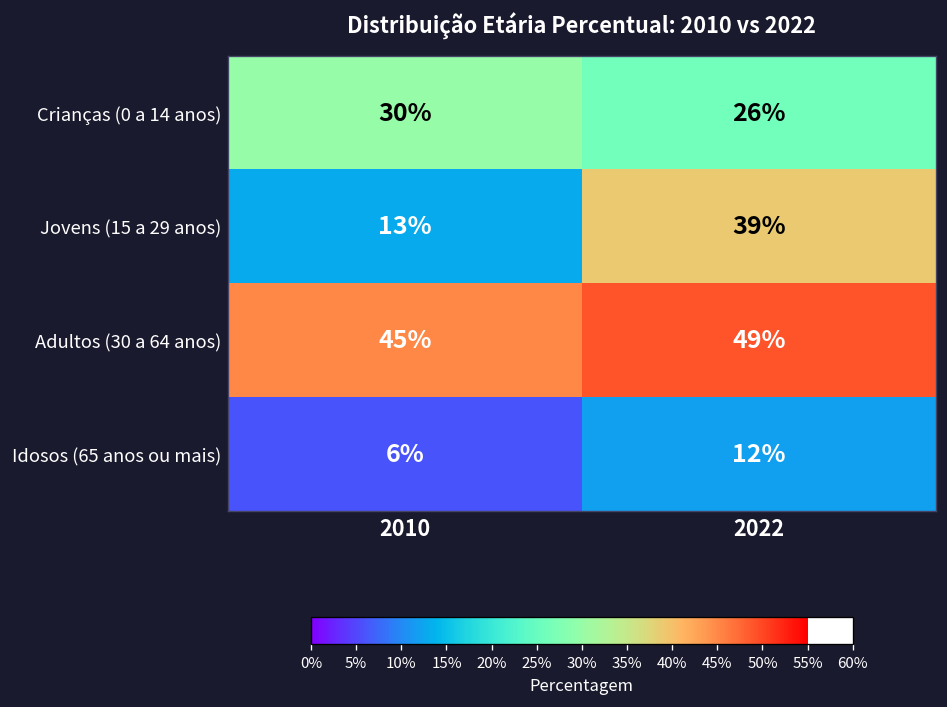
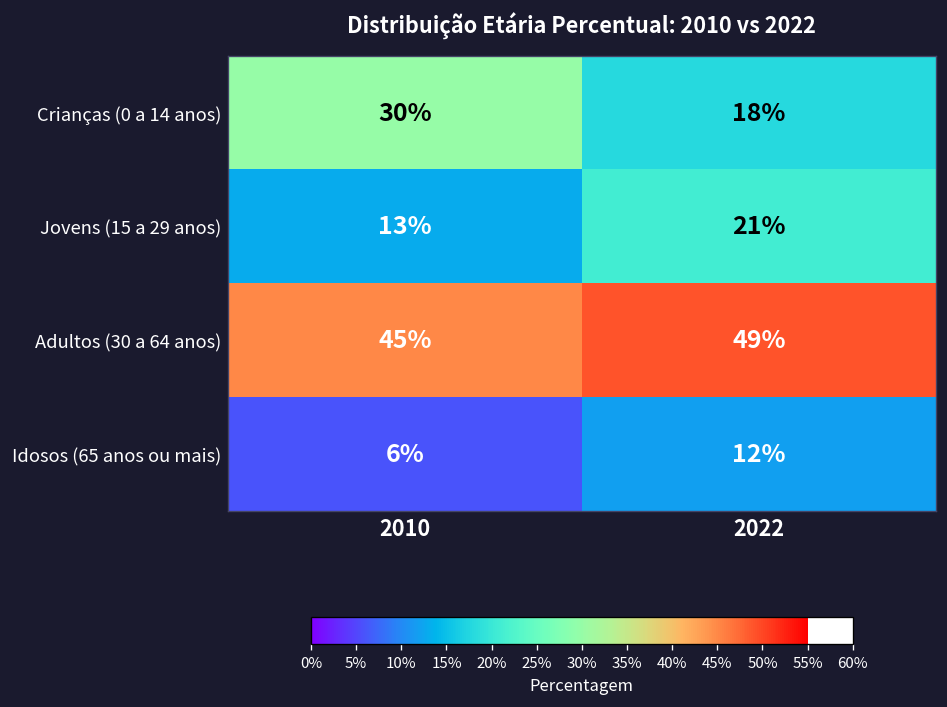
  {
    "Crianças (0 a 14 anos)": {
      "2010": "30%",
-     "2022": "26%"
+     "2022": "18%"
    },
    "Jovens (15 a 29 anos)": {
      "2010": "13%",
-     "2022": "39%"
+     "2022": "21%"
    },
    "Adultos (30 a 64 anos)": {
      "2010": "45%",
      "2022": "49%"
    },
    "Idosos (65 anos ou mais)": {
      "2010": "6%",
      "2022": "12%"
    }
  }
